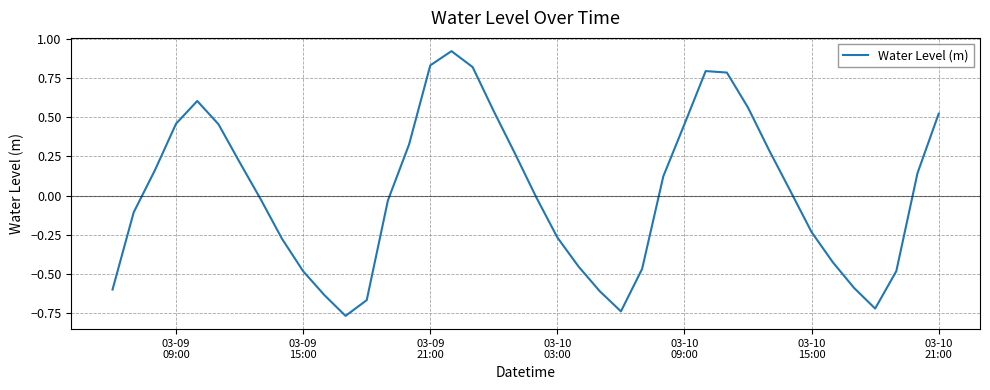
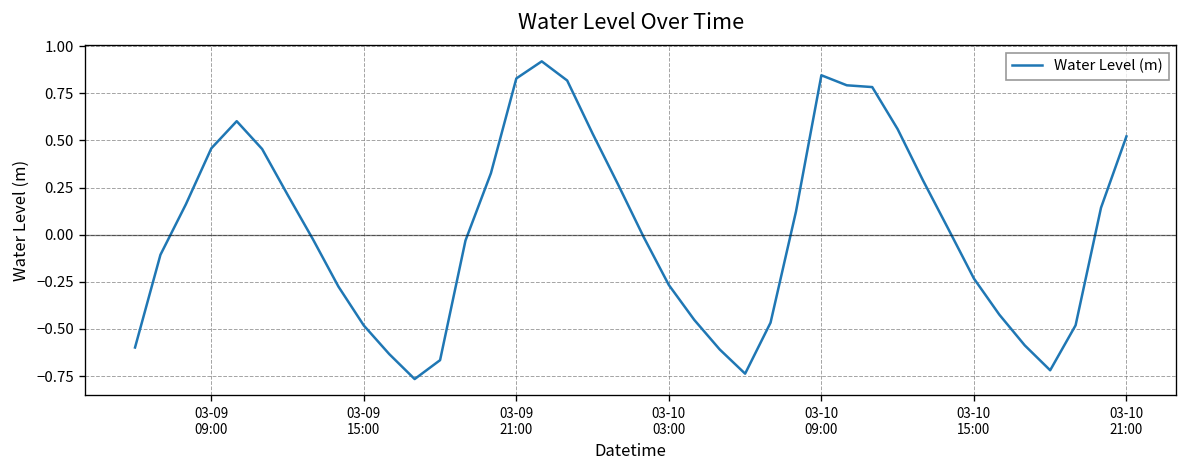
  {
    "03-09 09:00": 0.46,
    "03-09 15:00": -0.48,
    "03-09 21:00": 0.83,
    "03-10 03:00": -0.27,
-   "03-10 09:00": 0.46,
+   "03-10 09:00": 0.85,
    "03-10 15:00": -0.23,
    "03-10 21:00": 0.52
  }
